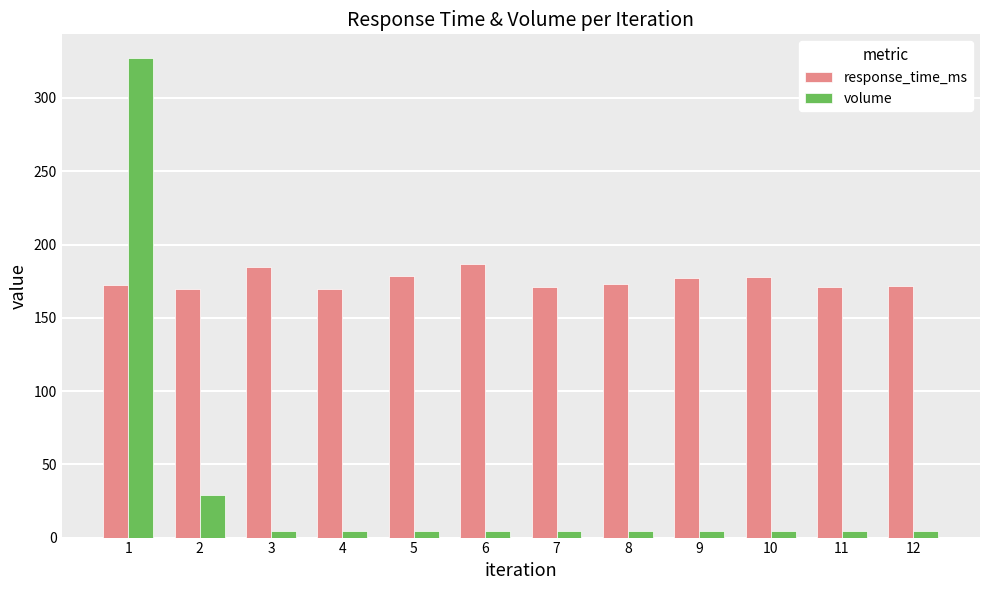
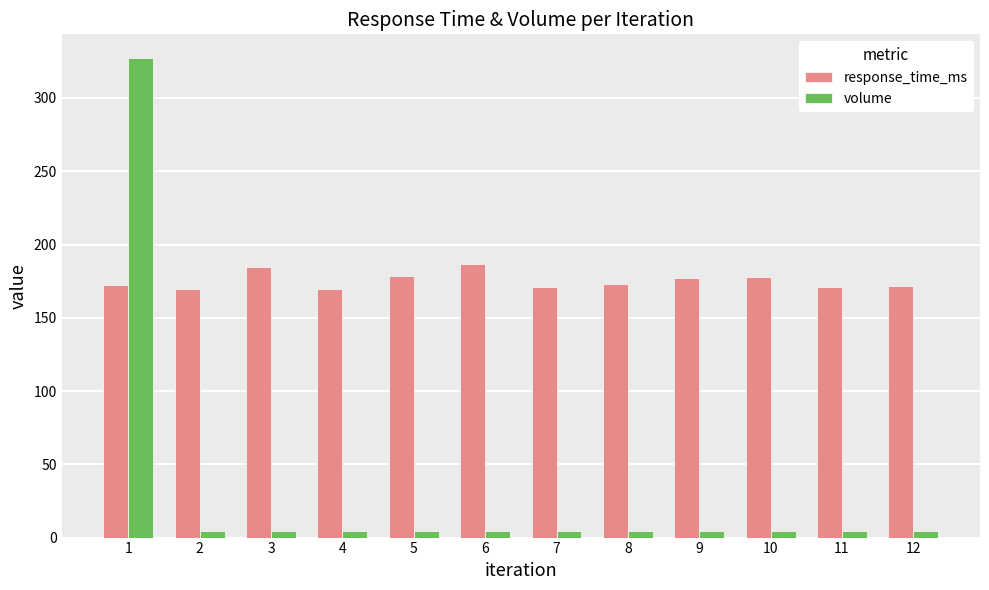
  {
    "response_time_ms": {
      "1": 172,
      "2": 170,
      "3": 185,
      "4": 170,
      "5": 179,
      "6": 186,
      "7": 171,
      "8": 173,
      "9": 177,
      "10": 178,
      "11": 171,
      "12": 172
    },
    "volume": {
      "1": 327,
-     "2": 29,
+     "2": 4,
      "3": 4,
      "4": 4,
      "5": 4,
      "6": 4,
      "7": 4,
      "8": 4,
      "9": 4,
      "10": 4,
      "11": 4,
      "12": 4
    }
  }
